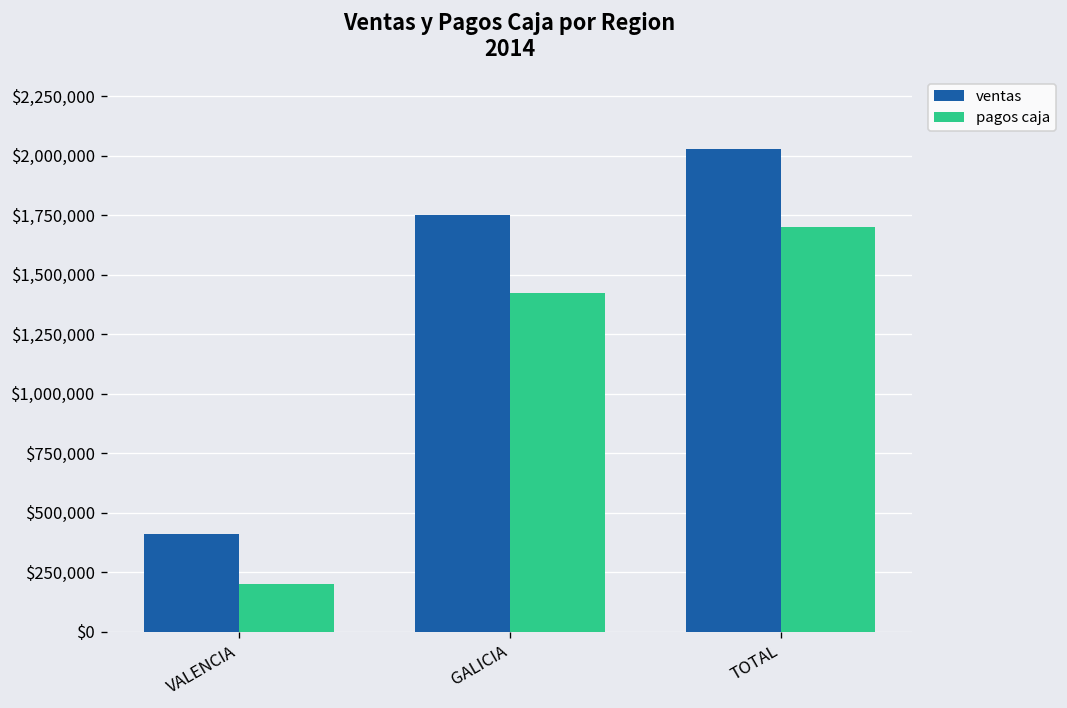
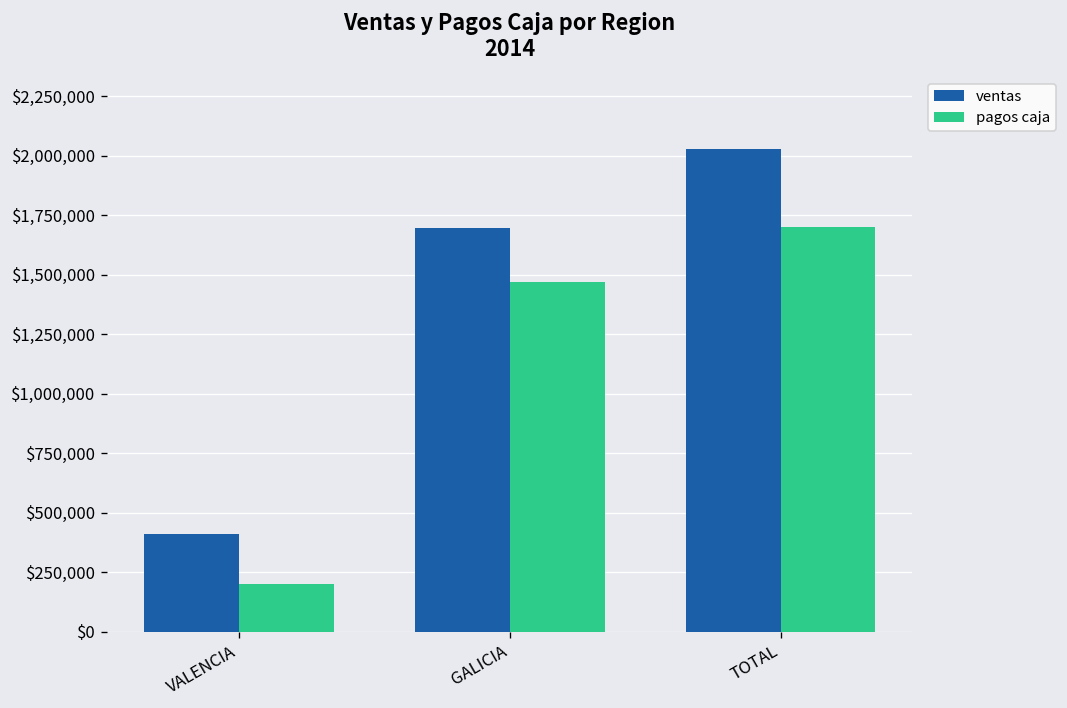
  {
    "ventas": {
      "VALENCIA": "$410,000",
-     "GALICIA": "$1,750,000",
+     "GALICIA": "$1,700,000",
      "TOTAL": "$2,030,000"
    },
    "pagos caja": {
      "VALENCIA": "$200,000",
-     "GALICIA": "$1,420,000",
+     "GALICIA": "$1,470,000",
      "TOTAL": "$1,700,000"
    }
  }
